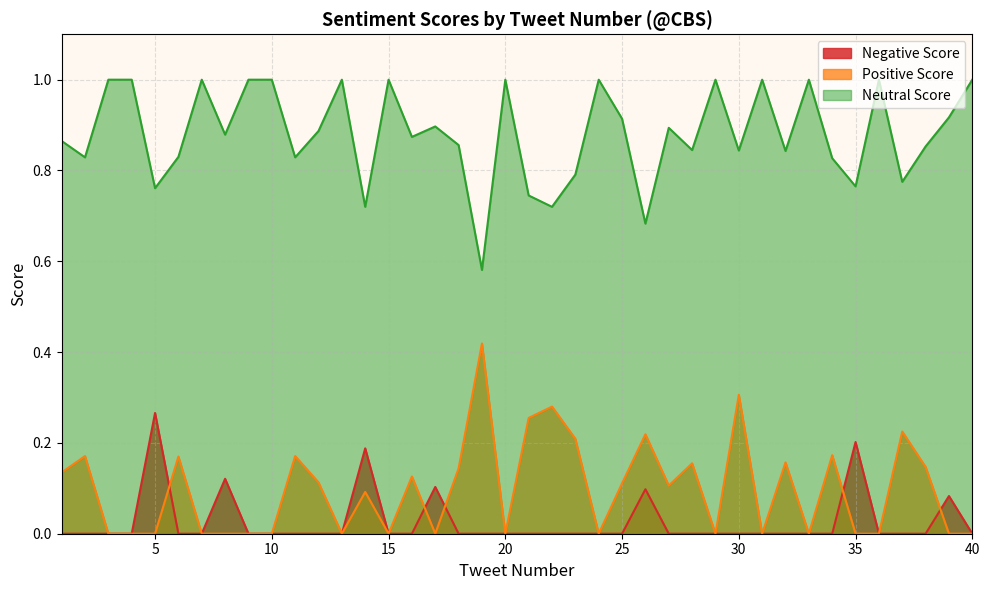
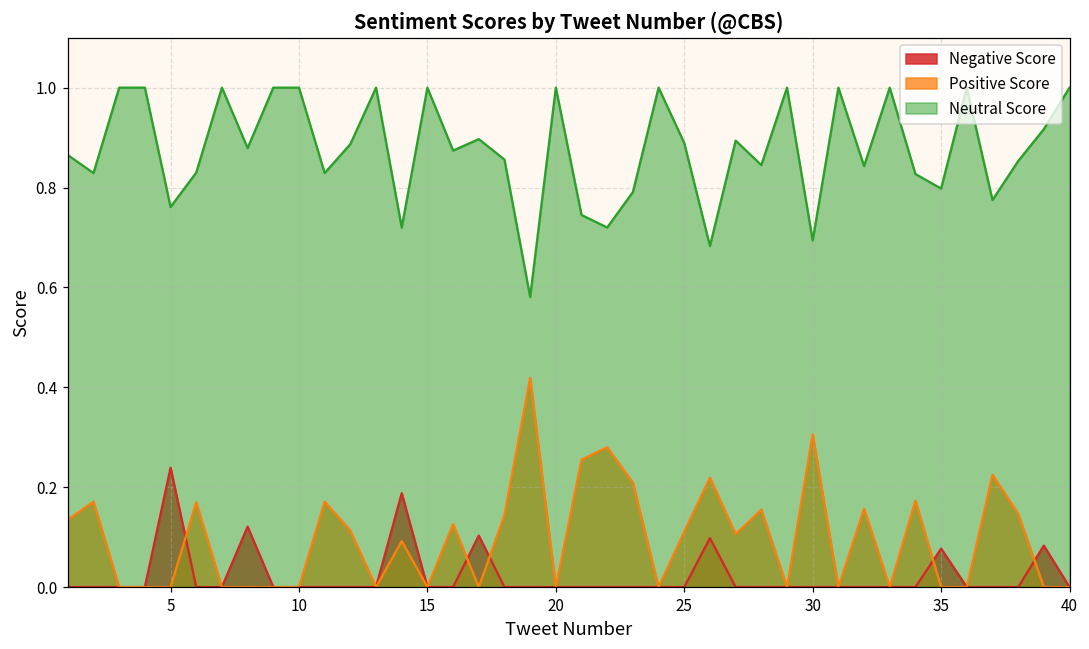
  {
    "Negative Score": {
-     "5": 0.27,
+     "5": 0.24,
      "25": 0.00,
      "30": 0.00,
-     "35": 0.20
+     "35": 0.08
    },
    "Positive Score": {
      "5": 0.00,
      "25": 0.11,
      "30": 0.31,
      "35": 0.00
    },
    "Neutral Score": {
      "5": 0.76,
      "10": 1.00,
      "15": 1.00,
      "20": 1.00,
-     "25": 0.91,
-     "30": 0.84,
-     "35": 0.77,
+     "25": 0.89,
+     "30": 0.69,
+     "35": 0.80,
      "40": 1.00
    }
  }
